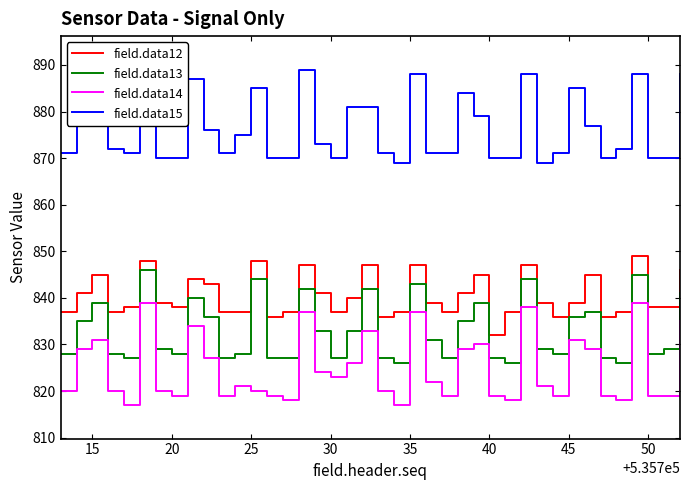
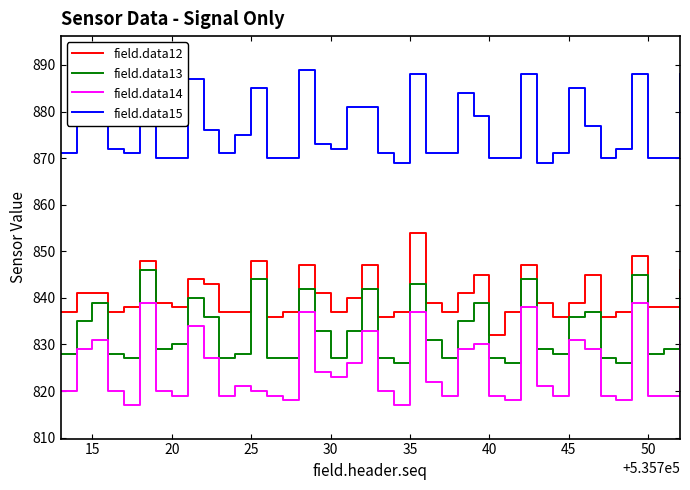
  {
    "field.data12": {
-     "15": 845,
+     "15": 841,
      "20": 838,
      "25": 848,
      "30": 837,
-     "35": 847,
+     "35": 854,
      "40": 832,
      "45": 839,
      "50": 838
    },
    "field.data13": {
      "15": 839,
-     "20": 828,
+     "20": 830,
      "25": 844,
      "30": 827,
      "35": 843,
      "40": 827,
      "45": 836,
      "50": 828
    },
    "field.data14": {
      "15": 831,
      "20": 819,
      "25": 820,
      "30": 823,
      "35": 837,
      "40": 819,
      "45": 831,
      "50": 819
    },
    "field.data15": {
      "20": 870,
      "25": 885,
-     "30": 870,
+     "30": 872,
      "35": 888,
      "40": 870,
      "45": 885,
      "50": 870
    }
  }
